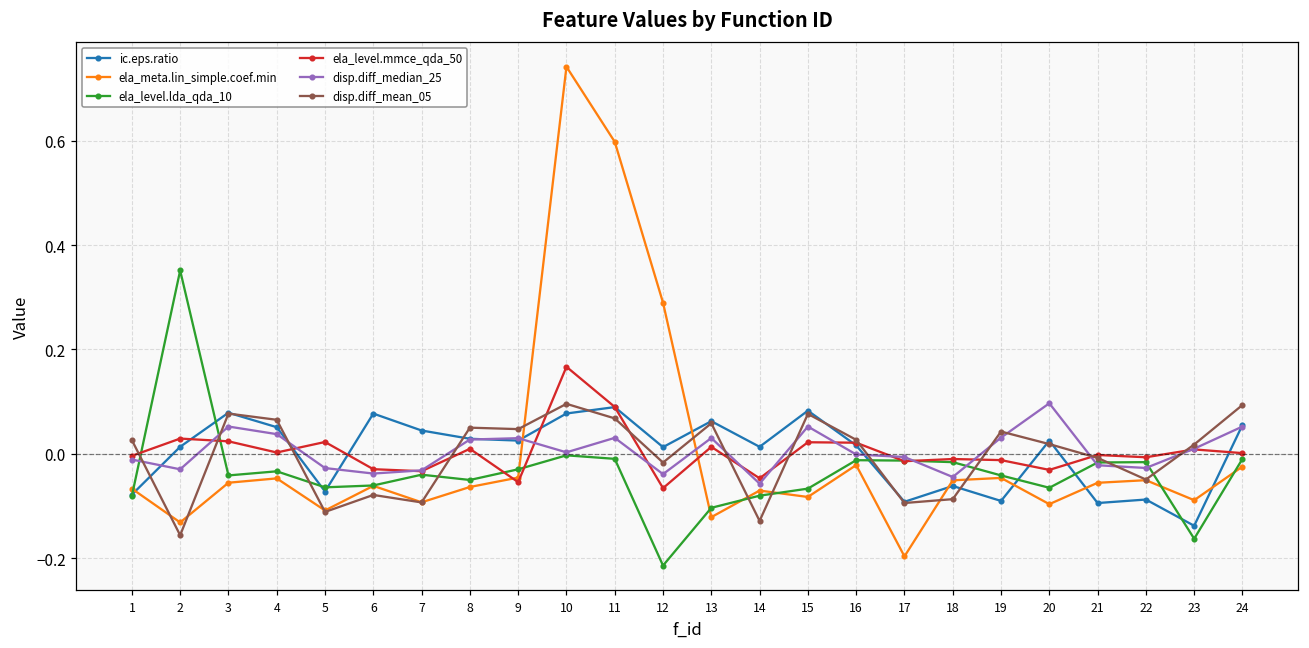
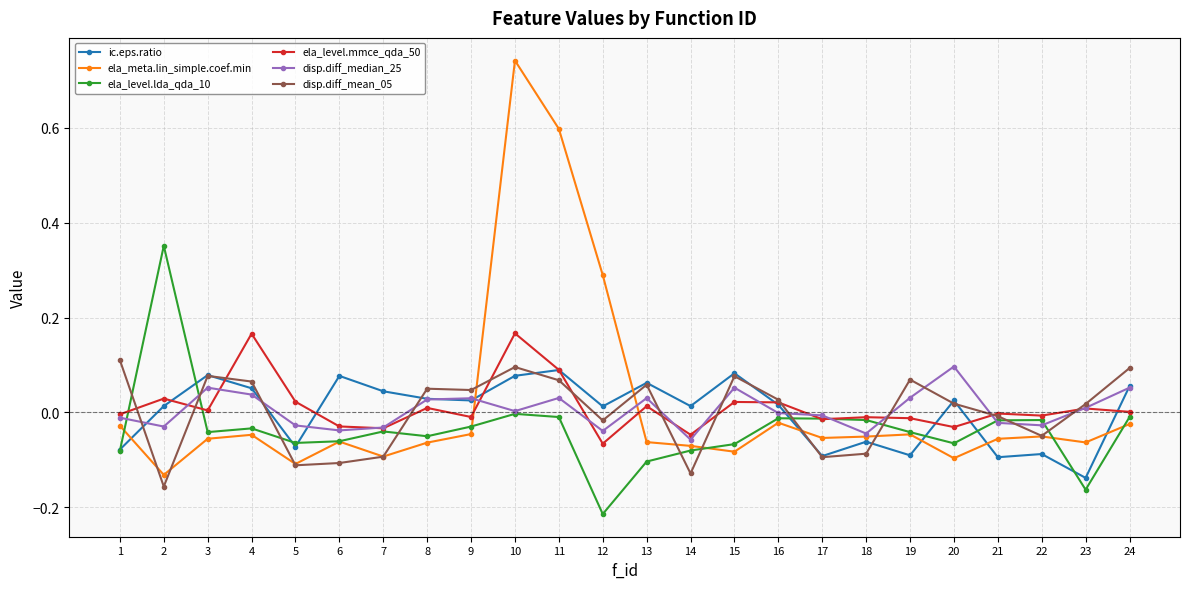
  {
    "ic.eps.ratio": {
      "2": 0.01,
      "4": 0.05,
      "5": -0.07,
      "6": 0.08,
      "7": 0.04,
      "10": 0.08,
      "12": 0.01,
      "14": 0.01,
      "15": 0.08,
      "18": -0.06,
      "19": -0.09,
      "20": 0.03,
      "21": -0.09,
      "22": -0.09,
      "23": -0.14
    },
    "ela_meta.lin_simple.coef.min": {
-     "1": -0.07,
+     "1": -0.03,
      "2": -0.13,
      "3": -0.06,
      "4": -0.05,
      "8": -0.06,
      "9": -0.05,
      "10": 0.74,
      "11": 0.60,
      "12": 0.29,
-     "13": -0.12,
+     "13": -0.06,
      "14": -0.07,
      "15": -0.08,
      "16": -0.02,
-     "17": -0.20,
+     "17": -0.05,
      "18": -0.05,
      "20": -0.10,
      "21": -0.06,
-     "23": -0.09,
+     "23": -0.06,
      "24": -0.02
    },
    "ela_level.lda_qda_10": {
      "2": 0.35,
      "3": -0.04,
      "4": -0.03,
      "5": -0.06,
      "7": -0.04,
      "8": -0.05,
      "9": -0.03,
      "10": 0.00,
      "11": -0.01,
      "12": -0.21,
      "13": -0.10,
      "14": -0.08,
      "15": -0.07,
      "16": -0.01,
      "18": -0.02,
      "20": -0.07,
      "21": -0.02,
      "22": -0.02,
      "23": -0.16,
      "24": -0.01
    },
    "ela_level.mmce_qda_50": {
      "1": 0.00,
      "2": 0.03,
-     "3": 0.02,
-     "4": 0.00,
+     "3": 0.00,
+     "4": 0.17,
      "5": 0.02,
      "6": -0.03,
      "8": 0.01,
-     "9": -0.05,
+     "9": -0.01,
      "10": 0.17,
      "12": -0.07,
      "13": 0.01,
      "14": -0.05,
      "15": 0.02,
      "18": -0.01,
      "19": -0.01,
      "20": -0.03,
      "21": 0.00,
      "22": -0.01,
      "24": 0.00
    },
    "disp.diff_median_25": {
      "1": -0.01,
      "2": -0.03,
      "3": 0.05,
      "4": 0.04,
      "5": -0.03,
      "6": -0.04,
      "10": 0.00,
      "11": 0.03,
      "12": -0.04,
      "13": 0.03,
      "14": -0.06,
      "15": 0.05,
      "16": 0.00,
      "17": -0.01,
      "18": -0.04,
      "19": 0.03,
      "20": 0.10,
      "21": -0.02,
      "22": -0.03
    },
    "disp.diff_mean_05": {
-     "1": 0.03,
+     "1": 0.11,
      "2": -0.16,
      "4": 0.07,
-     "6": -0.08,
+     "6": -0.11,
      "8": 0.05,
      "9": 0.05,
      "10": 0.10,
      "11": 0.07,
      "12": -0.02,
      "14": -0.13,
      "15": 0.08,
      "16": 0.03,
      "18": -0.09,
-     "19": 0.04,
+     "19": 0.07,
      "20": 0.02,
      "21": -0.01,
      "23": 0.02,
      "24": 0.09
    }
  }
